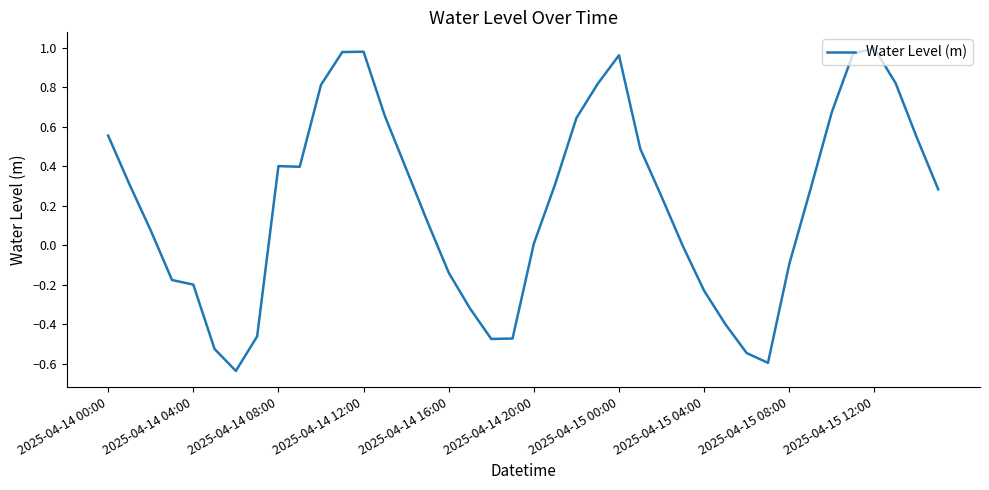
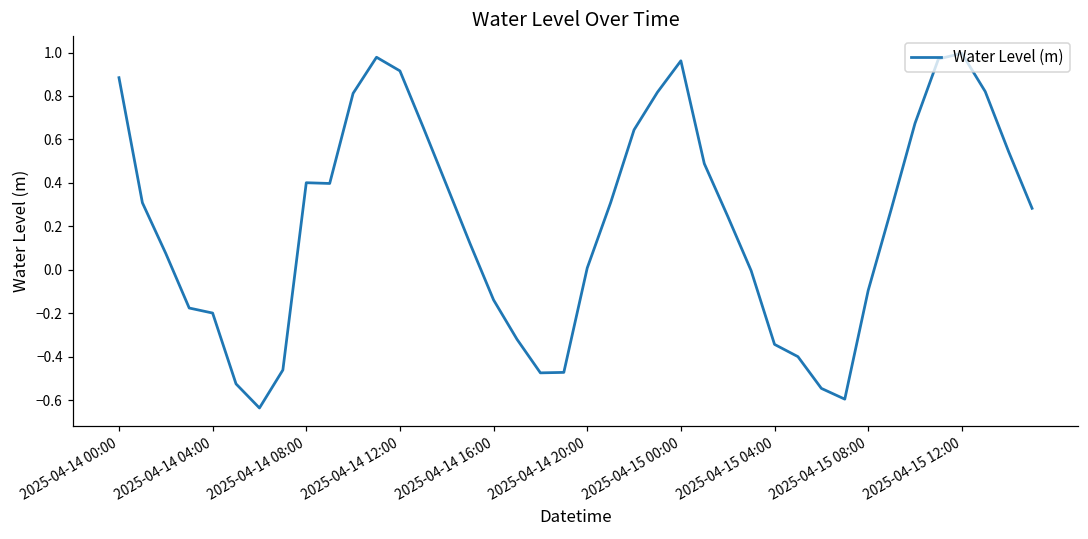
  {
-   "2025-04-14 00:00": 0.56,
+   "2025-04-14 00:00": 0.88,
    "2025-04-14 04:00": -0.20,
    "2025-04-14 08:00": 0.40,
-   "2025-04-14 12:00": 0.98,
+   "2025-04-14 12:00": 0.92,
    "2025-04-14 16:00": -0.14,
    "2025-04-14 20:00": 0.01,
    "2025-04-15 00:00": 0.96,
-   "2025-04-15 04:00": -0.23,
+   "2025-04-15 04:00": -0.34,
    "2025-04-15 08:00": -0.09
  }
